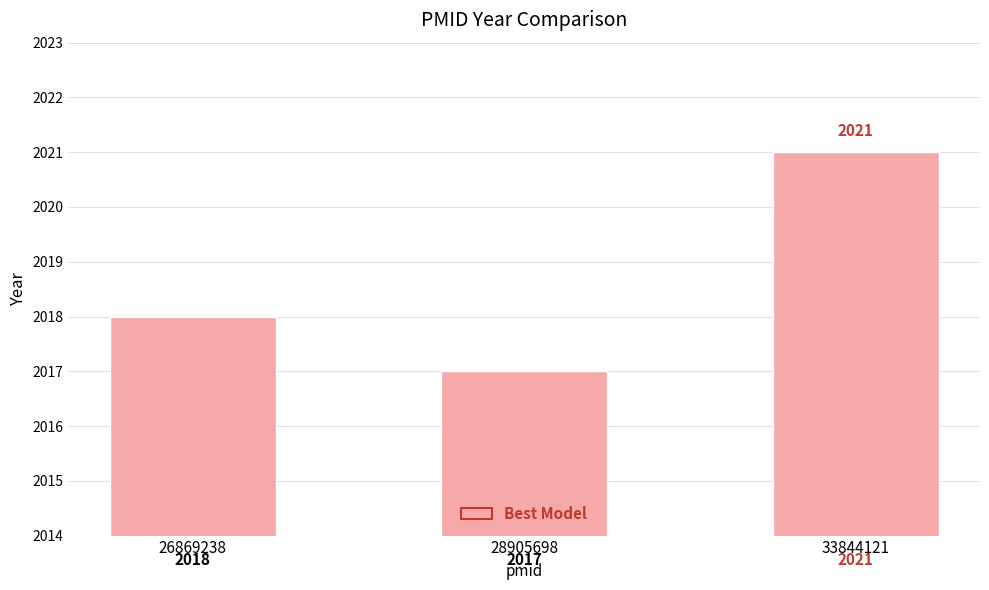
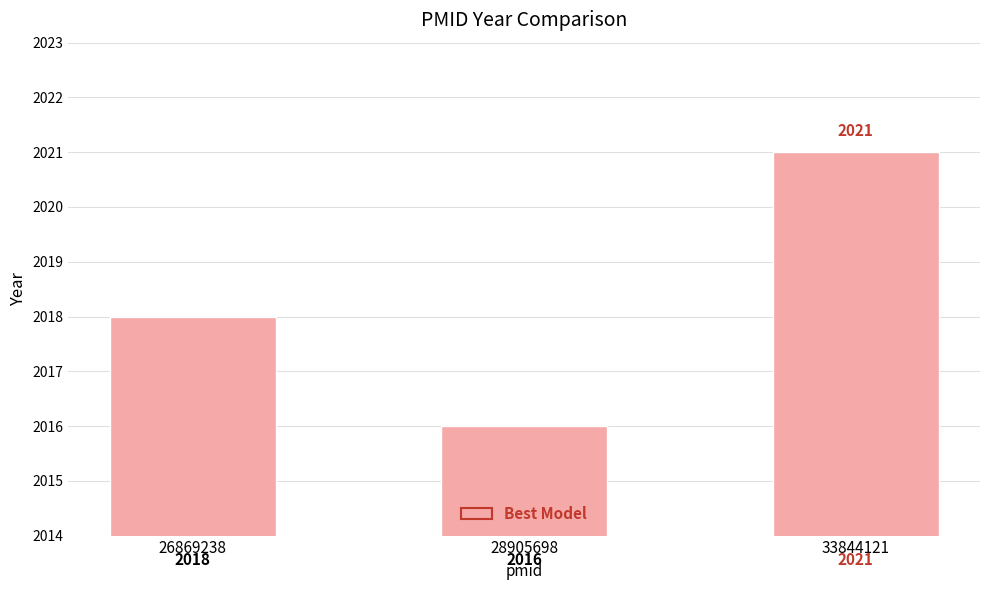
  {
    "26869238": 2018,
-   "28905698": 2017,
+   "28905698": 2016,
    "33844121": 2021
  }
